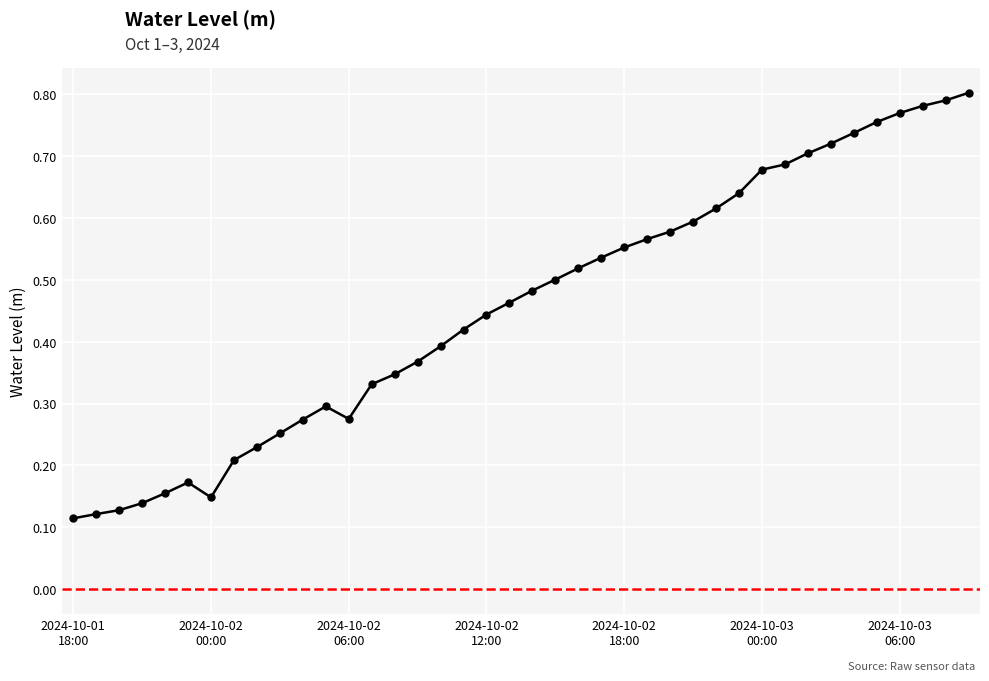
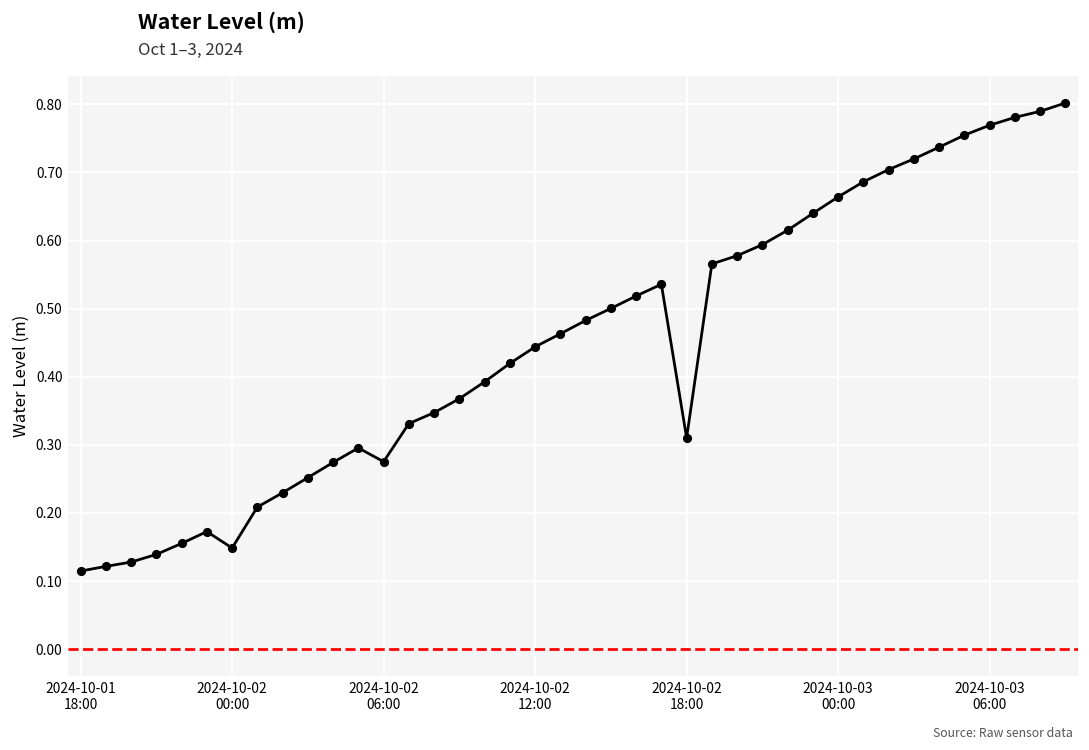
  {
    "2024-10-01 18:00": 0.11,
    "2024-10-02 00:00": 0.15,
    "2024-10-02 06:00": 0.28,
    "2024-10-02 12:00": 0.44,
-   "2024-10-02 18:00": 0.55,
-   "2024-10-03 00:00": 0.68,
+   "2024-10-02 18:00": 0.31,
+   "2024-10-03 00:00": 0.66,
    "2024-10-03 06:00": 0.77
  }
